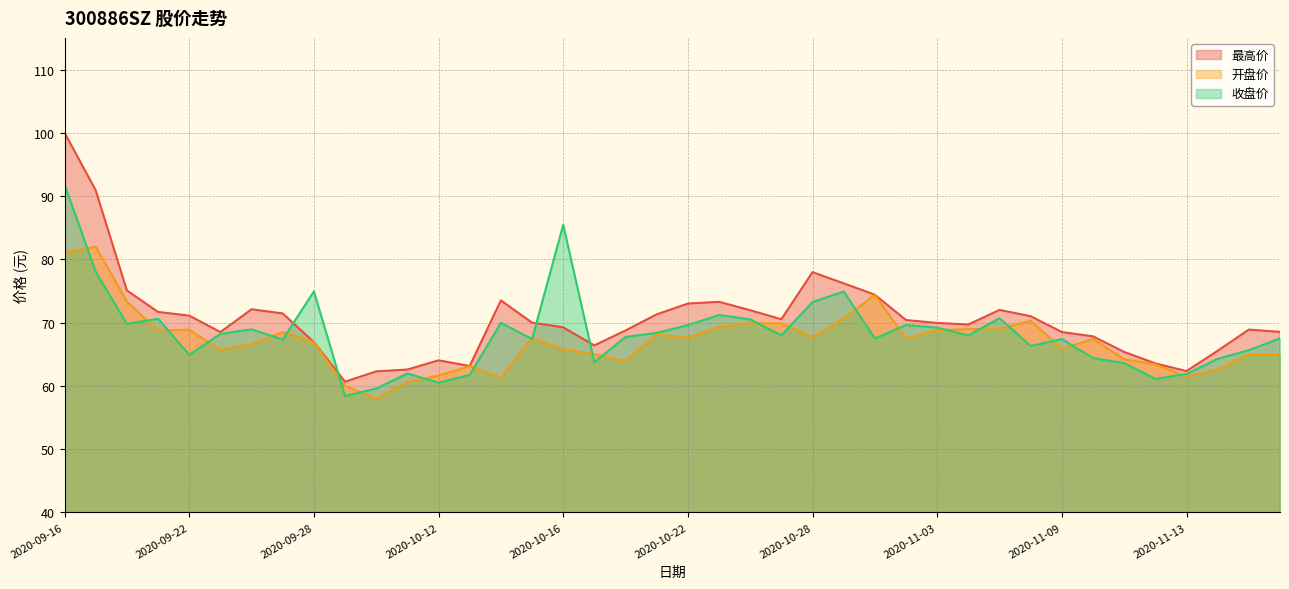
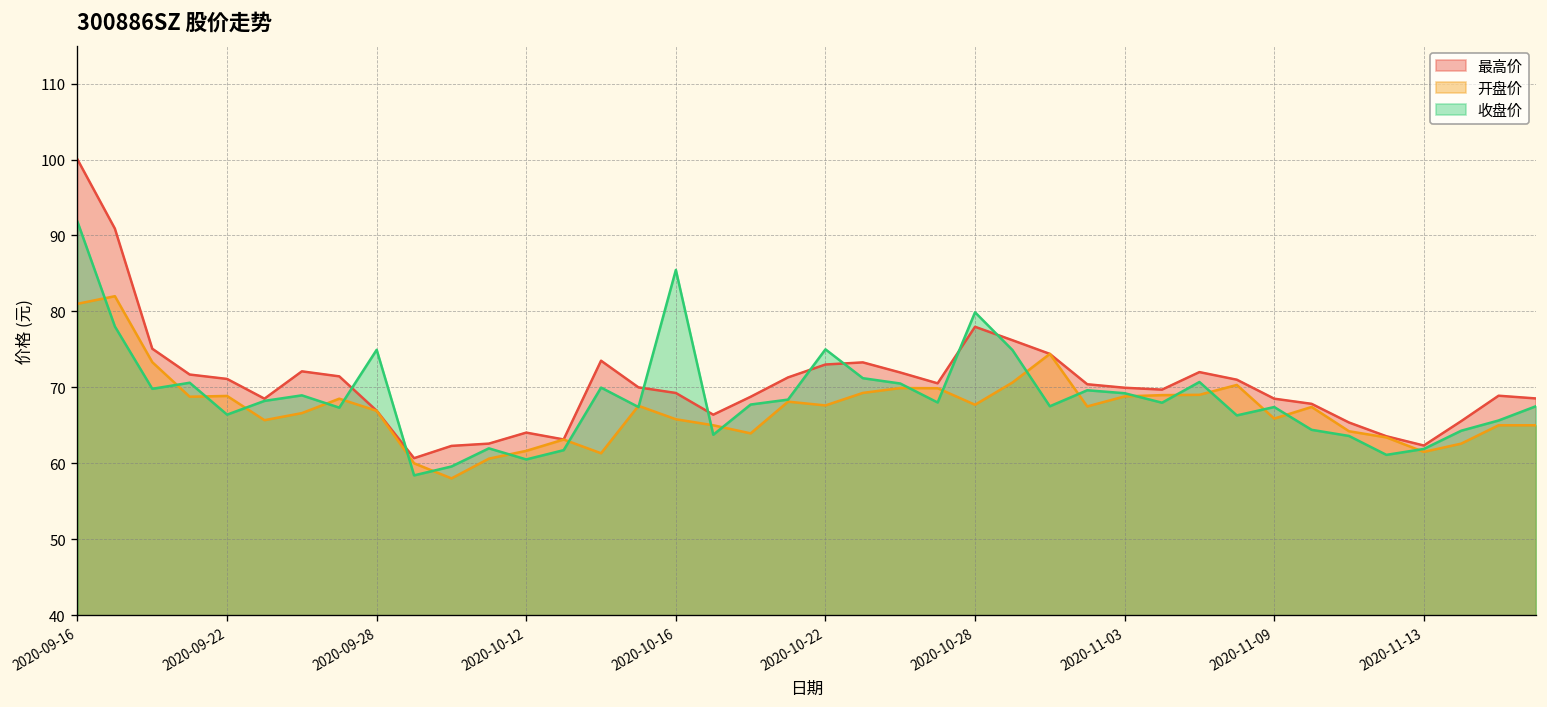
  {
    "收盘价": {
      "2020-09-16": 92,
-     "2020-09-22": 65,
+     "2020-09-22": 66,
      "2020-09-28": 75,
      "2020-10-12": 61,
      "2020-10-16": 85,
-     "2020-10-22": 70,
-     "2020-10-28": 73,
+     "2020-10-22": 75,
+     "2020-10-28": 80,
      "2020-11-03": 69,
      "2020-11-09": 67
    }
  }
